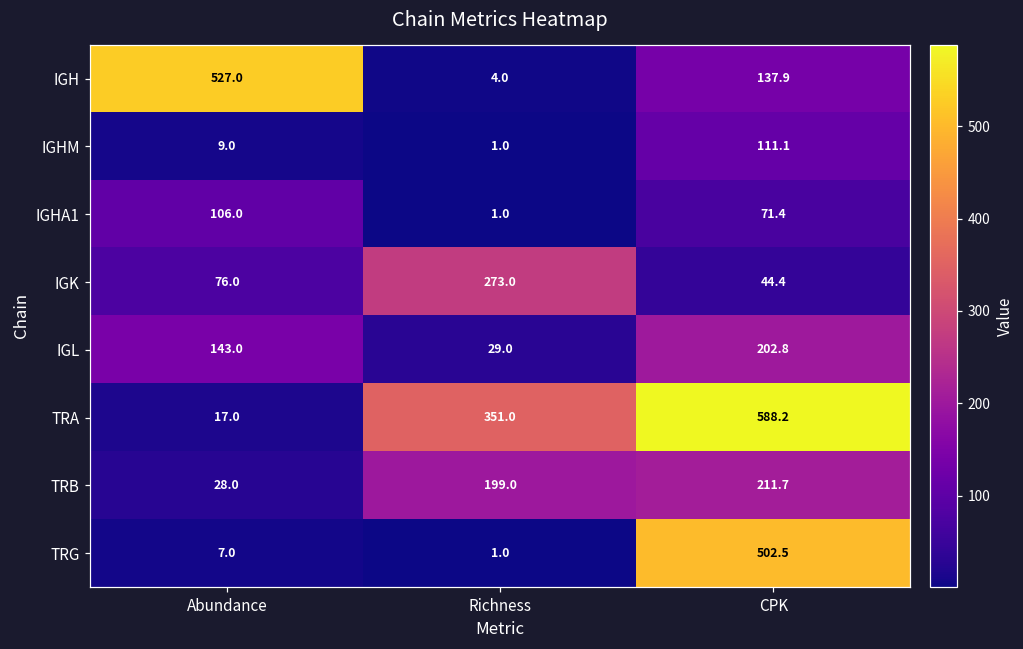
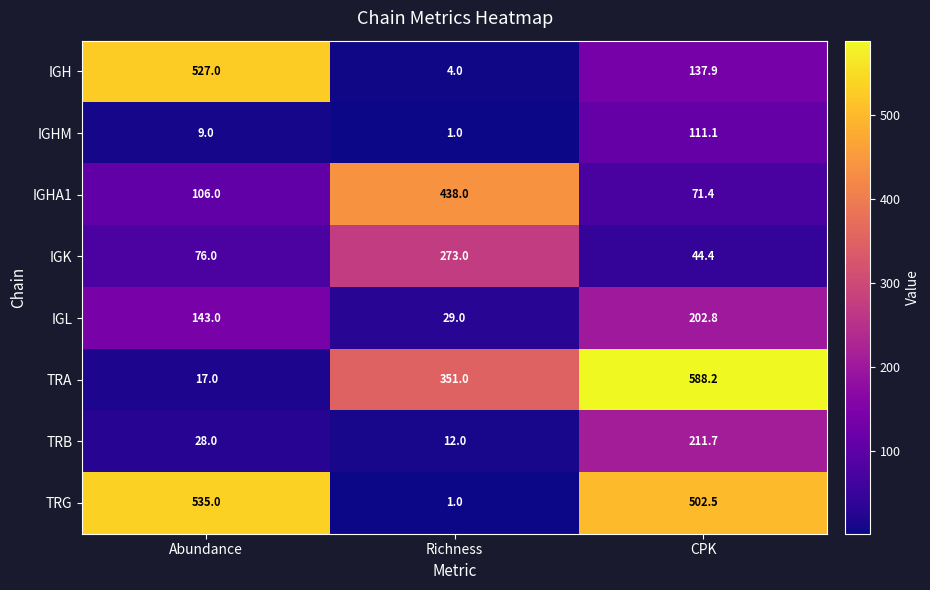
  {
    "IGH": {
      "Abundance": 527.0,
      "Richness": 4.0,
      "CPK": 137.9
    },
    "IGHM": {
      "Abundance": 9.0,
      "Richness": 1.0,
      "CPK": 111.1
    },
    "IGHA1": {
      "Abundance": 106.0,
-     "Richness": 1.0,
+     "Richness": 438.0,
      "CPK": 71.4
    },
    "IGK": {
      "Abundance": 76.0,
      "Richness": 273.0,
      "CPK": 44.4
    },
    "IGL": {
      "Abundance": 143.0,
      "Richness": 29.0,
      "CPK": 202.8
    },
    "TRA": {
      "Abundance": 17.0,
      "Richness": 351.0,
      "CPK": 588.2
    },
    "TRB": {
      "Abundance": 28.0,
-     "Richness": 199.0,
+     "Richness": 12.0,
      "CPK": 211.7
    },
    "TRG": {
-     "Abundance": 7.0,
+     "Abundance": 535.0,
      "Richness": 1.0,
      "CPK": 502.5
    }
  }
